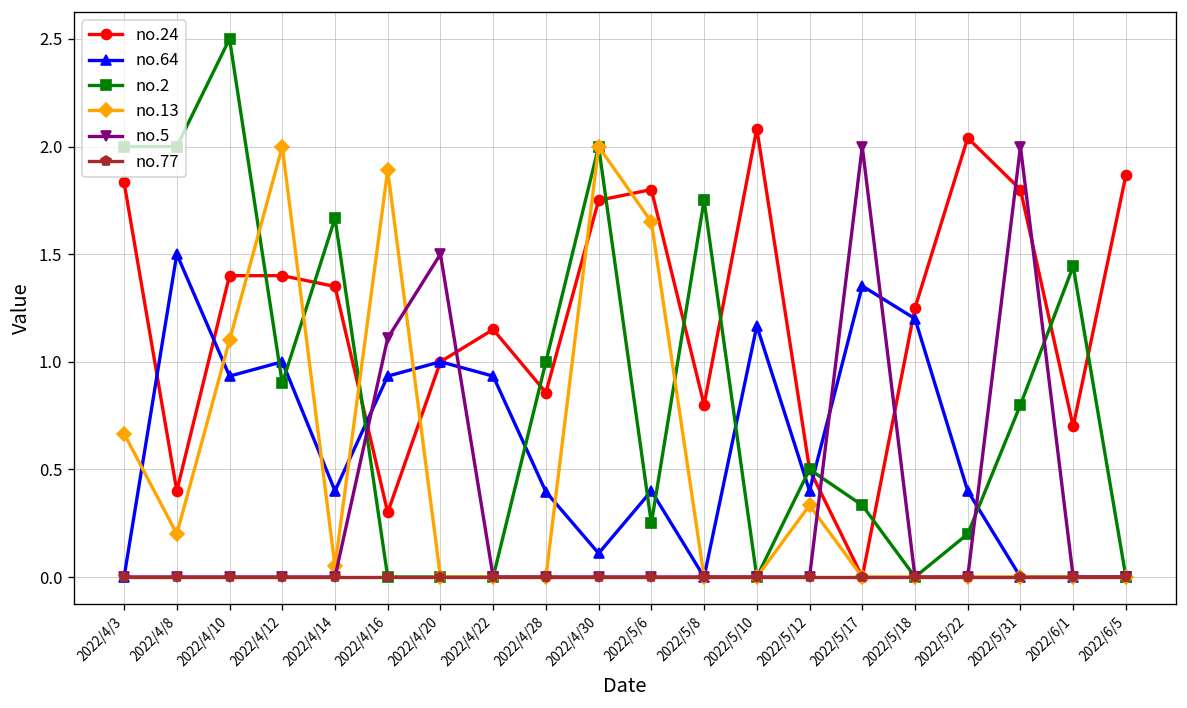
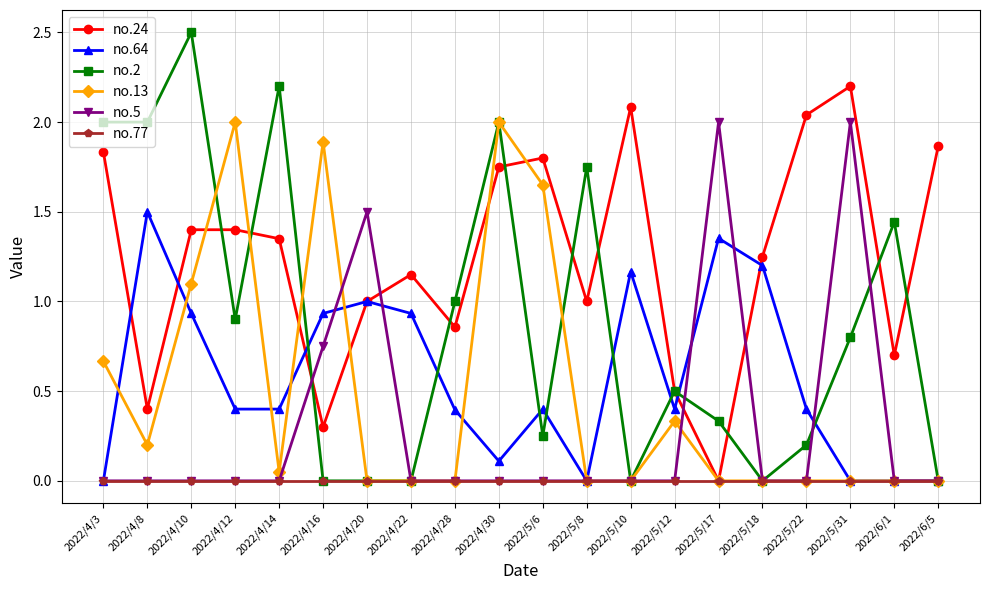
  {
    "no.24": {
      "2022/4/3": 1.83,
      "2022/4/8": 0.4,
      "2022/4/10": 1.4,
      "2022/4/12": 1.4,
      "2022/4/14": 1.35,
      "2022/4/16": 0.3,
      "2022/4/22": 1.15,
      "2022/4/28": 0.86,
      "2022/4/30": 1.75,
      "2022/5/6": 1.8,
-     "2022/5/8": 0.8,
+     "2022/5/8": 1.0,
      "2022/5/10": 2.08,
      "2022/5/18": 1.25,
      "2022/5/22": 2.04,
-     "2022/5/31": 1.8,
+     "2022/5/31": 2.2,
      "2022/6/1": 0.7,
      "2022/6/5": 1.87
    },
    "no.64": {
      "2022/4/8": 1.5,
      "2022/4/10": 0.93,
-     "2022/4/12": 1.0,
+     "2022/4/12": 0.4,
      "2022/4/14": 0.4,
      "2022/4/16": 0.93,
      "2022/4/22": 0.93,
      "2022/4/28": 0.4,
      "2022/4/30": 0.1,
      "2022/5/6": 0.4,
      "2022/5/10": 1.17,
      "2022/5/12": 0.4,
      "2022/5/17": 1.35,
      "2022/5/18": 1.2,
      "2022/5/22": 0.4
    },
    "no.2": {
      "2022/4/10": 2.50,
      "2022/4/12": 0.90,
-     "2022/4/14": 1.67,
+     "2022/4/14": 2.20,
      "2022/4/28": 1.00,
      "2022/5/6": 0.25,
      "2022/5/8": 1.75,
      "2022/5/17": 0.33,
      "2022/5/22": 0.20,
      "2022/5/31": 0.80,
      "2022/6/1": 1.44
    },
    "no.13": {
      "2022/4/3": 0.67,
      "2022/4/8": 0.20,
      "2022/4/10": 1.10,
      "2022/4/12": 2.00,
      "2022/4/14": 0.05,
      "2022/4/16": 1.89,
      "2022/5/6": 1.65,
      "2022/5/12": 0.33
    },
    "no.5": {
-     "2022/4/16": 1.11,
+     "2022/4/16": 0.75,
      "2022/4/20": 1.50,
      "2022/5/17": 2.00,
      "2022/5/31": 2.00
    }
  }
